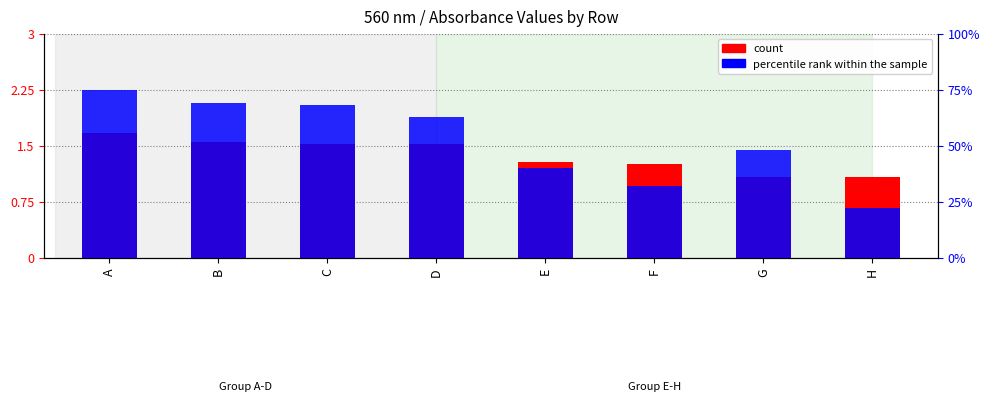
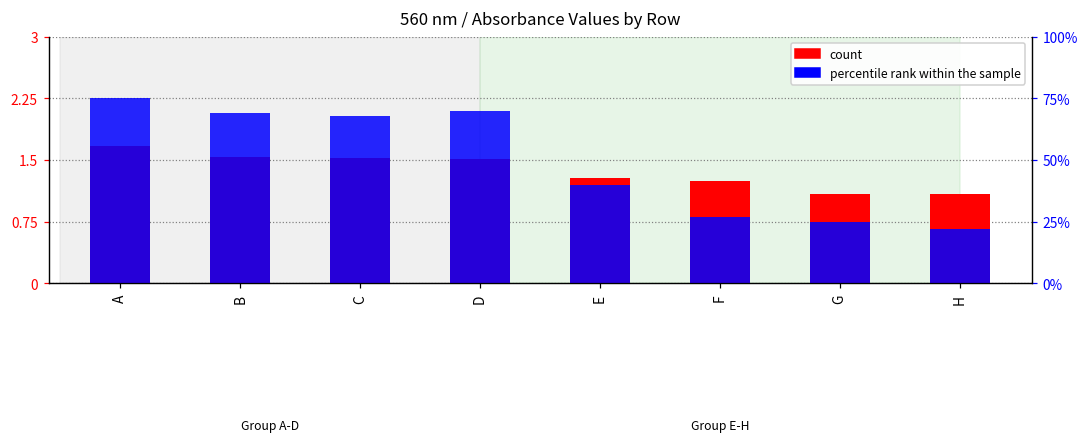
  {
    "count": {
      "E": 1.3,
      "F": 1.3,
      "H": 1.1
    },
    "percentile rank within the sample": {
      "A": 2.3,
      "B": 2.1,
      "C": 2.0,
-     "D": 1.9,
-     "F": 1.0,
-     "G": 1.4
+     "D": 2.1,
+     "F": 0.8,
+     "G": 0.8
    }
  }
